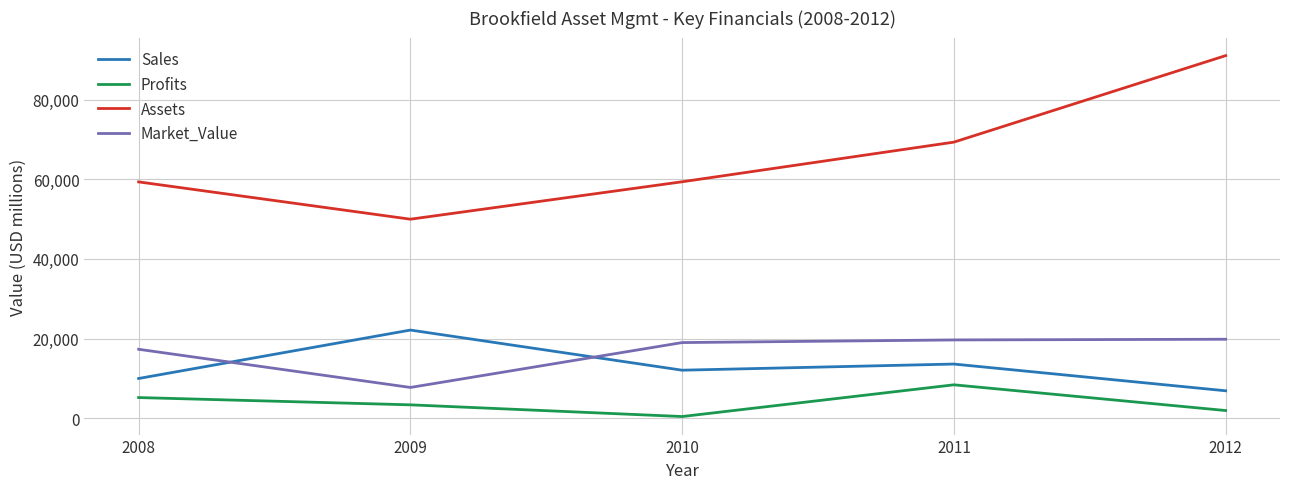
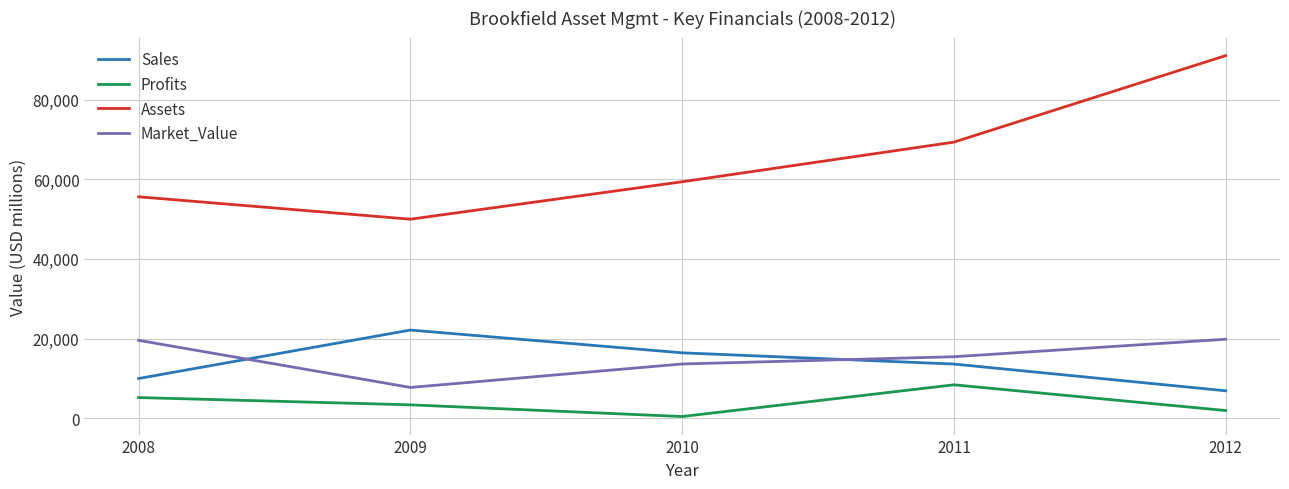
  {
    "Sales": {
      "2008": "10,000",
      "2009": "22,000",
-     "2010": "12,000",
+     "2010": "16,000",
      "2011": "14,000",
      "2012": "7,000"
    },
    "Profits": {
      "2008": "5,000",
      "2009": "3,000",
      "2010": "0",
      "2011": "8,000",
      "2012": "2,000"
    },
    "Assets": {
-     "2008": "59,000",
+     "2008": "56,000",
      "2009": "50,000",
      "2010": "59,000",
      "2011": "69,000",
      "2012": "91,000"
    },
    "Market_Value": {
-     "2008": "17,000",
+     "2008": "20,000",
      "2009": "8,000",
-     "2010": "19,000",
-     "2011": "20,000",
+     "2010": "14,000",
+     "2011": "15,000",
      "2012": "20,000"
    }
  }
